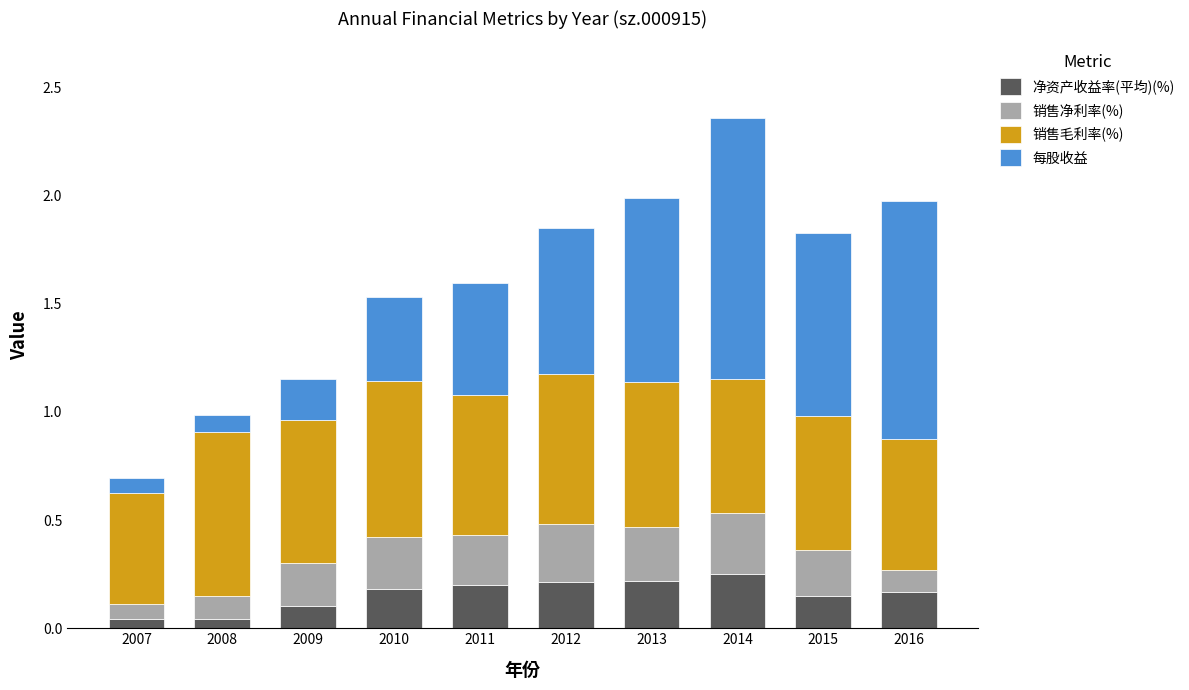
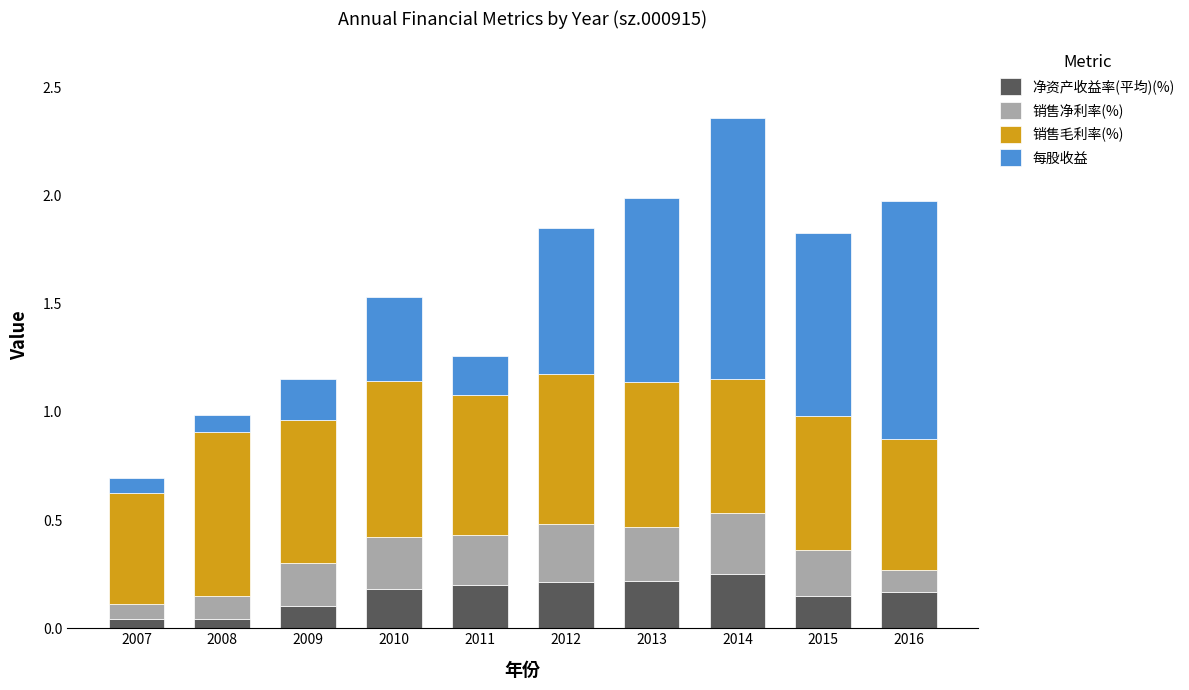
  {
    "净资产收益率(平均)(%)": {
      "2007": 0.04,
      "2008": 0.04,
      "2009": 0.10,
      "2010": 0.18,
      "2011": 0.20,
      "2012": 0.21,
      "2013": 0.22,
      "2014": 0.25,
      "2015": 0.15,
      "2016": 0.17
    },
    "销售净利率(%)": {
      "2007": 0.07,
      "2008": 0.10,
      "2009": 0.20,
      "2010": 0.24,
      "2011": 0.23,
      "2012": 0.27,
      "2013": 0.25,
      "2014": 0.28,
      "2015": 0.21,
      "2016": 0.10
    },
    "销售毛利率(%)": {
      "2007": 0.51,
      "2008": 0.76,
      "2009": 0.66,
      "2010": 0.72,
      "2011": 0.65,
      "2012": 0.69,
      "2013": 0.67,
      "2014": 0.62,
      "2015": 0.62,
      "2016": 0.60
    },
    "每股收益": {
      "2007": 0.07,
      "2008": 0.08,
      "2009": 0.19,
      "2010": 0.39,
-     "2011": 0.52,
+     "2011": 0.18,
      "2012": 0.67,
      "2013": 0.85,
      "2014": 1.21,
      "2015": 0.85,
      "2016": 1.10
    }
  }
